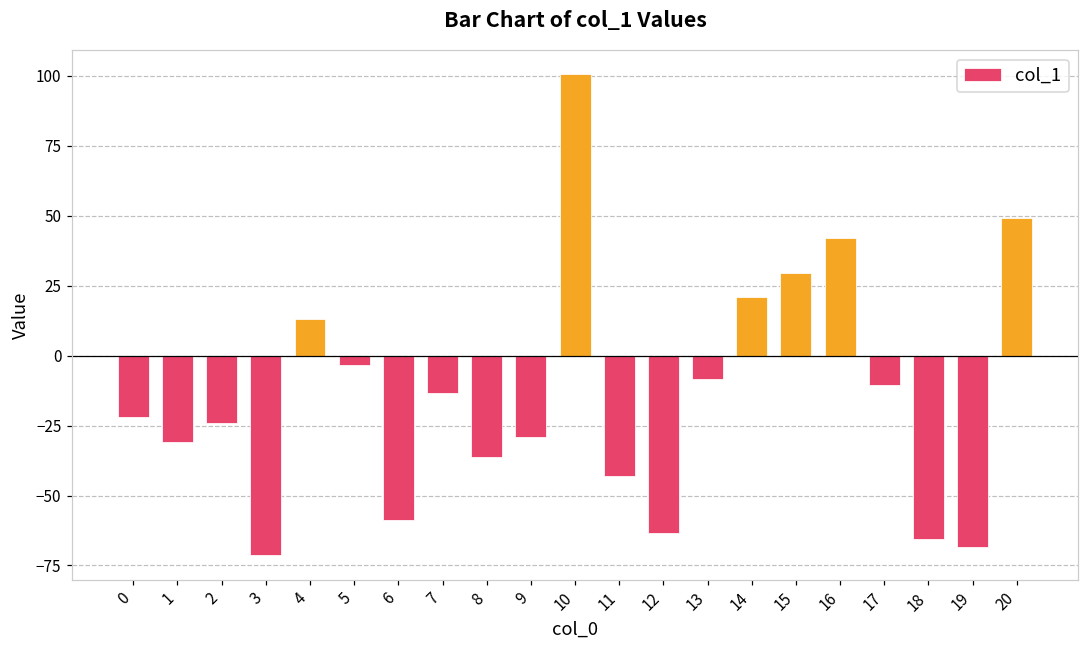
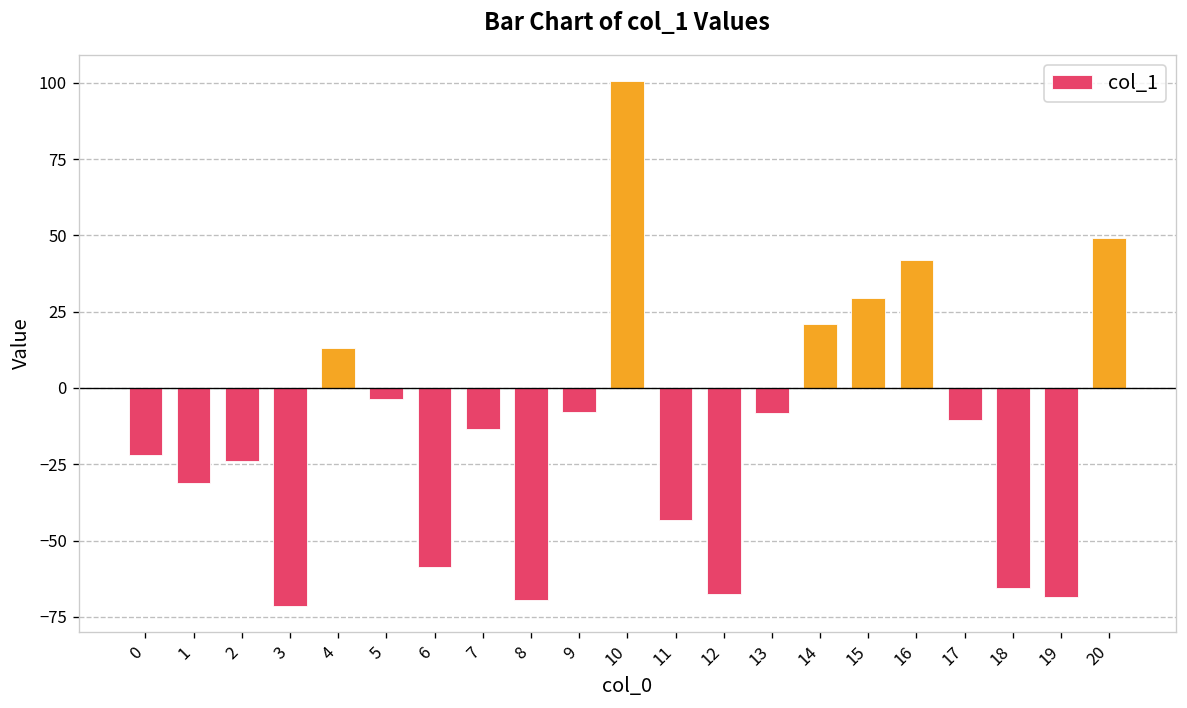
  {
    "0": -22,
    "1": -31,
    "2": -24,
    "3": -71,
    "4": 13,
    "5": -3,
    "6": -59,
    "7": -13,
-   "8": -36,
-   "9": -29,
+   "8": -69,
+   "9": -8,
    "10": 101,
    "11": -43,
-   "12": -63,
+   "12": -68,
    "13": -8,
    "14": 21,
    "15": 29,
    "16": 42,
    "17": -11,
    "18": -65,
    "19": -68,
    "20": 49
  }
